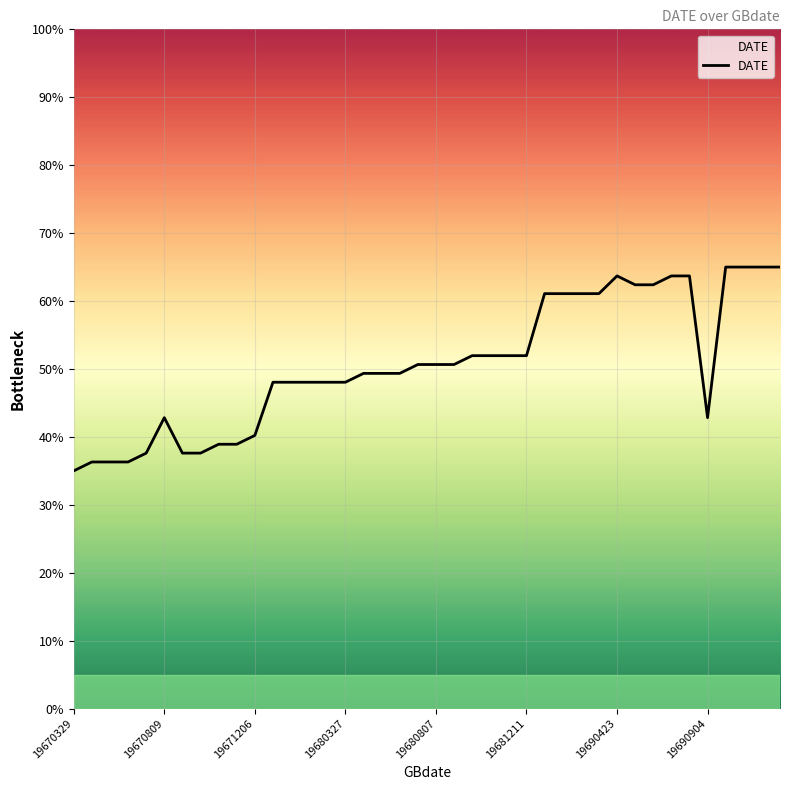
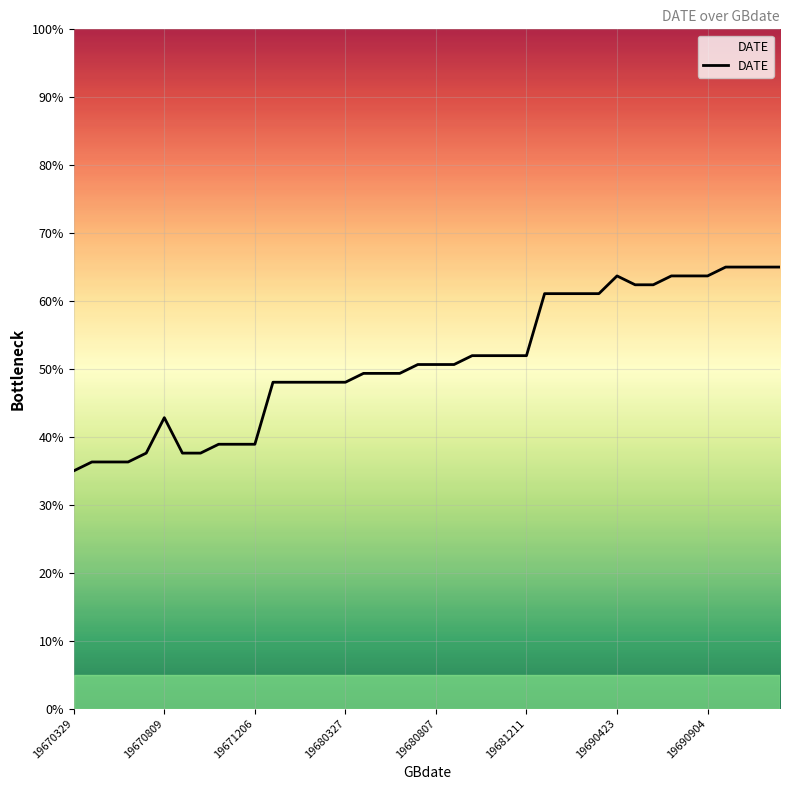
  {
    "19670329": "35%",
    "19670809": "43%",
-   "19671206": "40%",
+   "19671206": "39%",
    "19680327": "48%",
    "19680807": "51%",
    "19681211": "52%",
    "19690423": "64%",
-   "19690904": "43%"
+   "19690904": "64%"
  }
